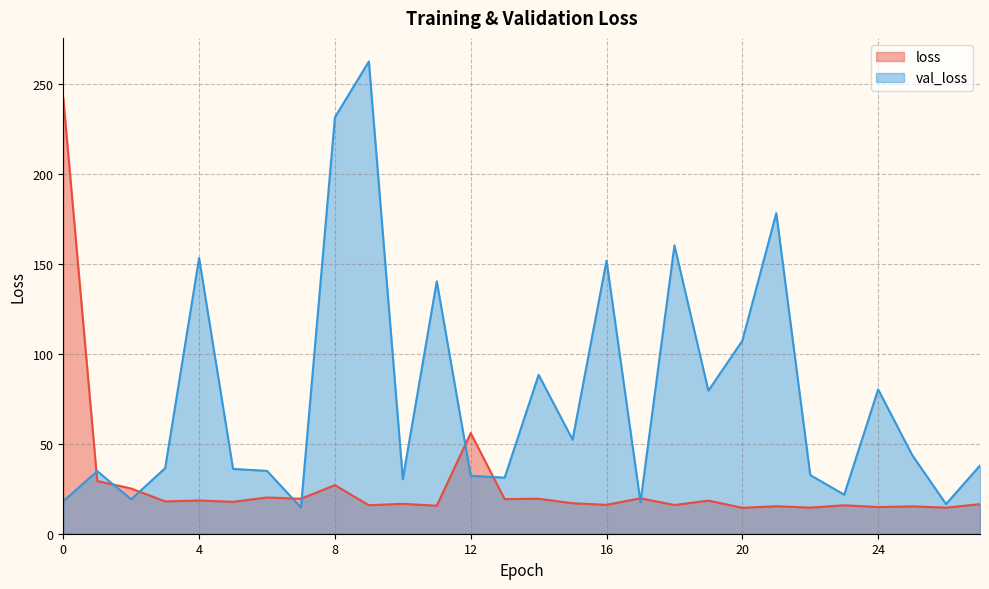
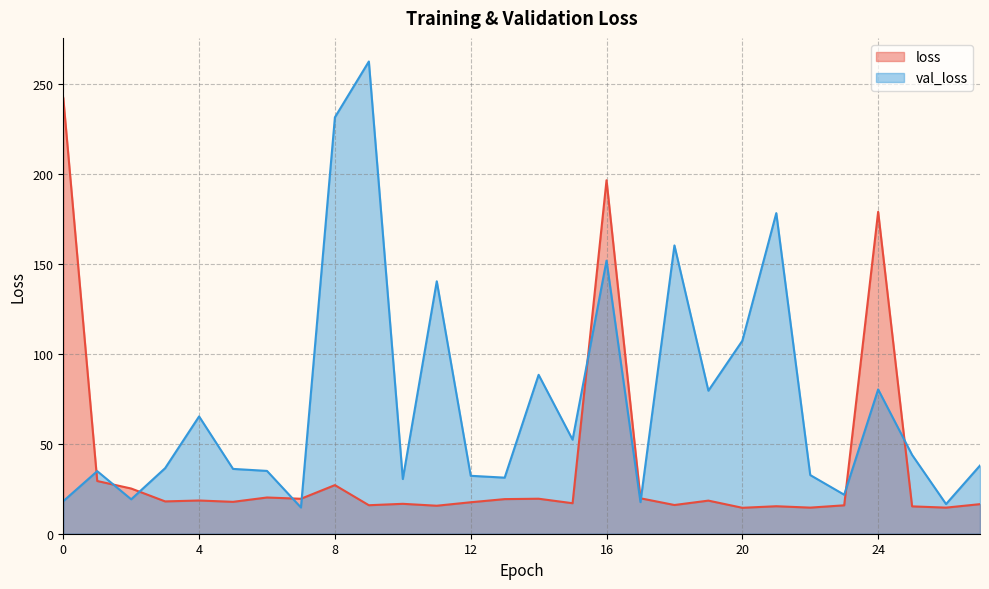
  {
    "loss": {
      "0": 242,
      "4": 18,
      "8": 27,
-     "12": 56,
-     "16": 16,
+     "12": 17,
+     "16": 197,
      "20": 14,
-     "24": 15
+     "24": 179
    },
    "val_loss": {
      "0": 18,
-     "4": 153,
+     "4": 65,
      "8": 232,
      "12": 32,
      "16": 152,
      "20": 107,
      "24": 80
    }
  }
